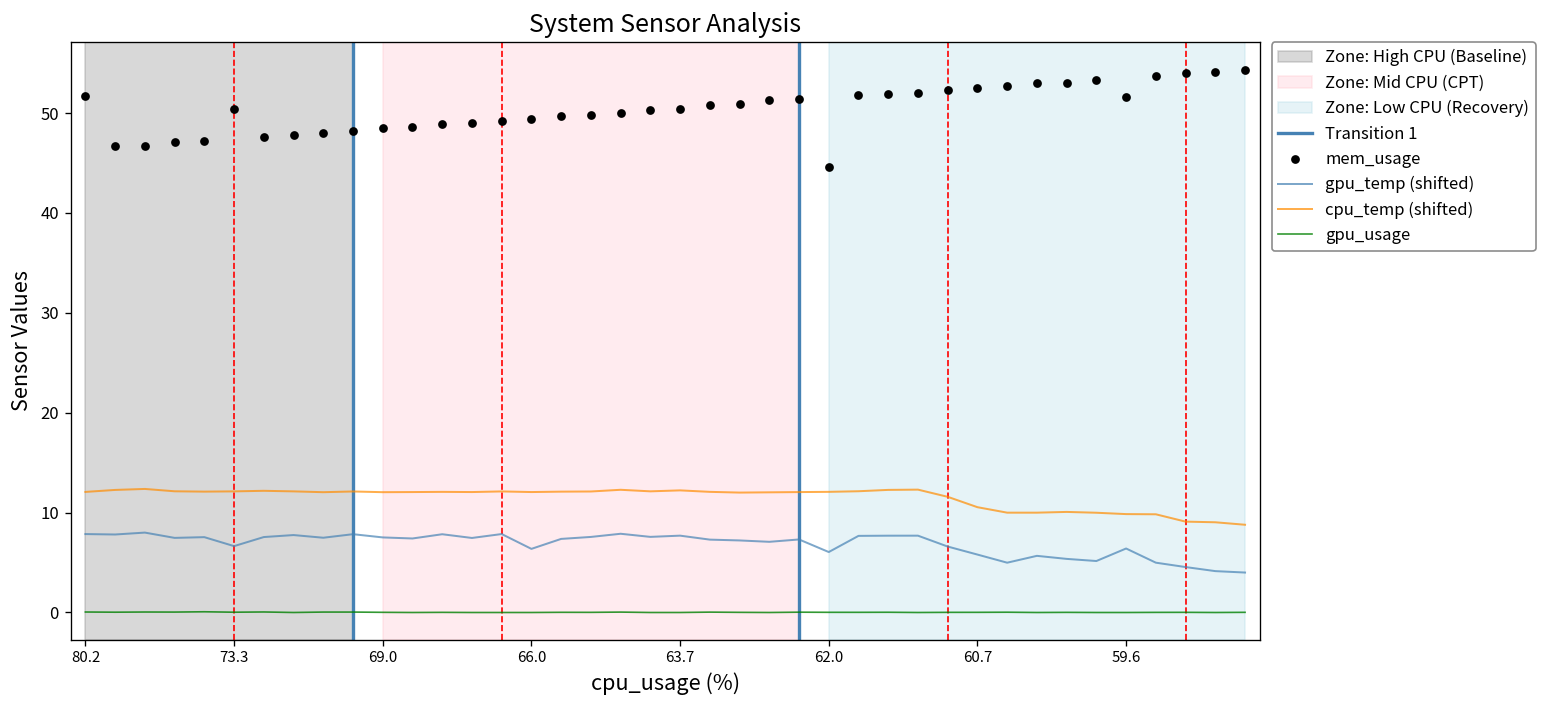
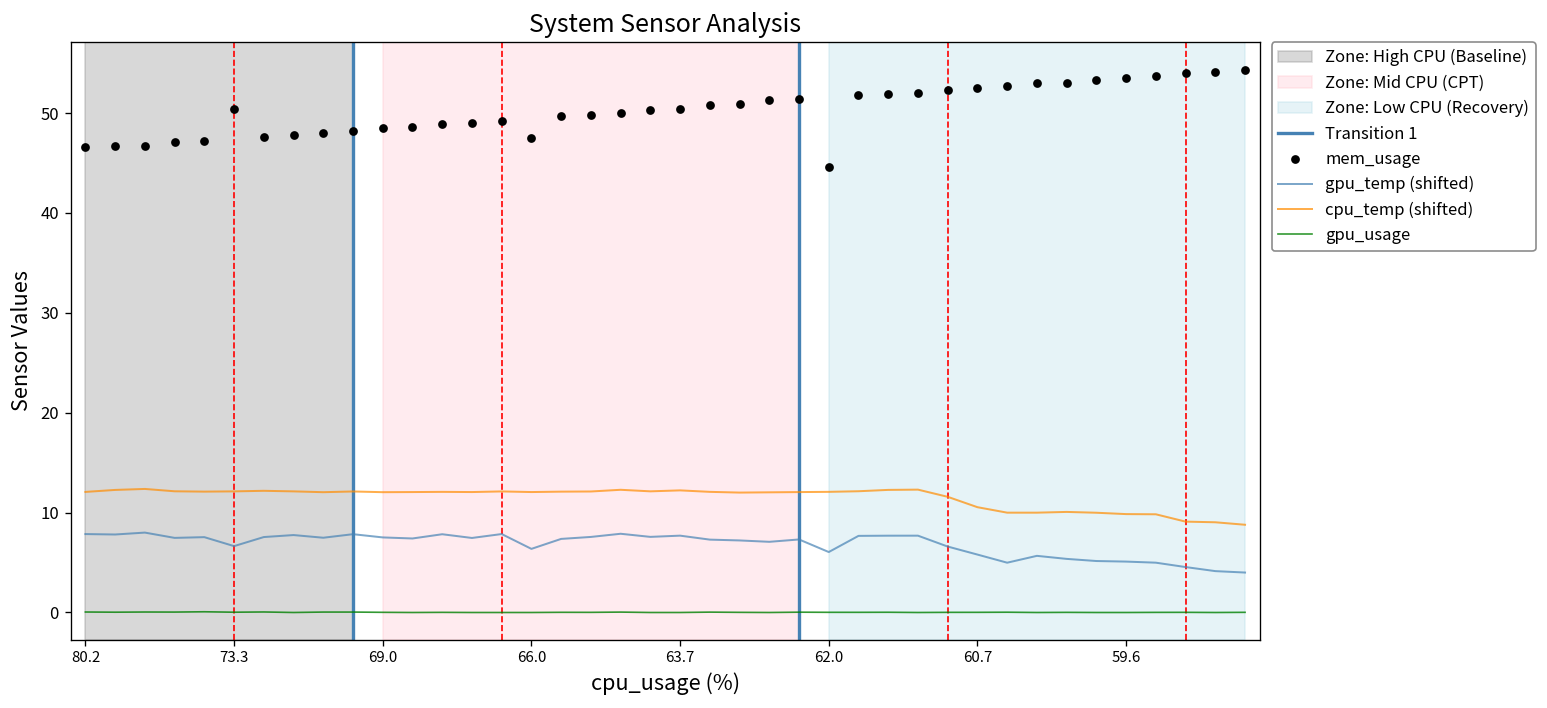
  {
    "mem_usage": {
-     "80.2": 52,
-     "66.0": 49,
-     "59.6": 52
+     "80.2": 47,
+     "66.0": 48,
+     "59.6": 54
    },
    "gpu_temp (shifted)": {
      "80.2": 8,
      "73.3": 7,
      "69.0": 8,
      "66.0": 6,
      "63.7": 8,
      "62.0": 6,
      "60.7": 6,
-     "59.6": 6
+     "59.6": 5
    },
    "cpu_temp (shifted)": {
      "80.2": 12,
      "73.3": 12,
      "69.0": 12,
      "66.0": 12,
      "63.7": 12,
      "62.0": 12,
      "60.7": 11,
      "59.6": 10
    },
    "gpu_usage": {
      "80.2": 0,
      "73.3": 0,
      "69.0": 0,
      "66.0": 0,
      "63.7": 0,
      "62.0": 0,
      "60.7": 0,
      "59.6": 0
    }
  }
